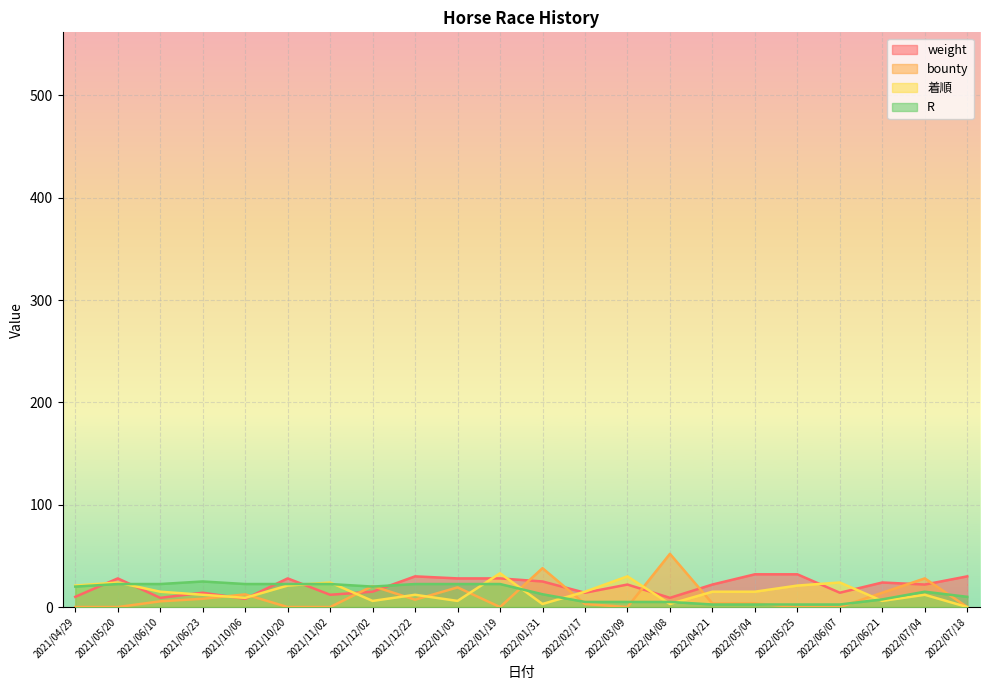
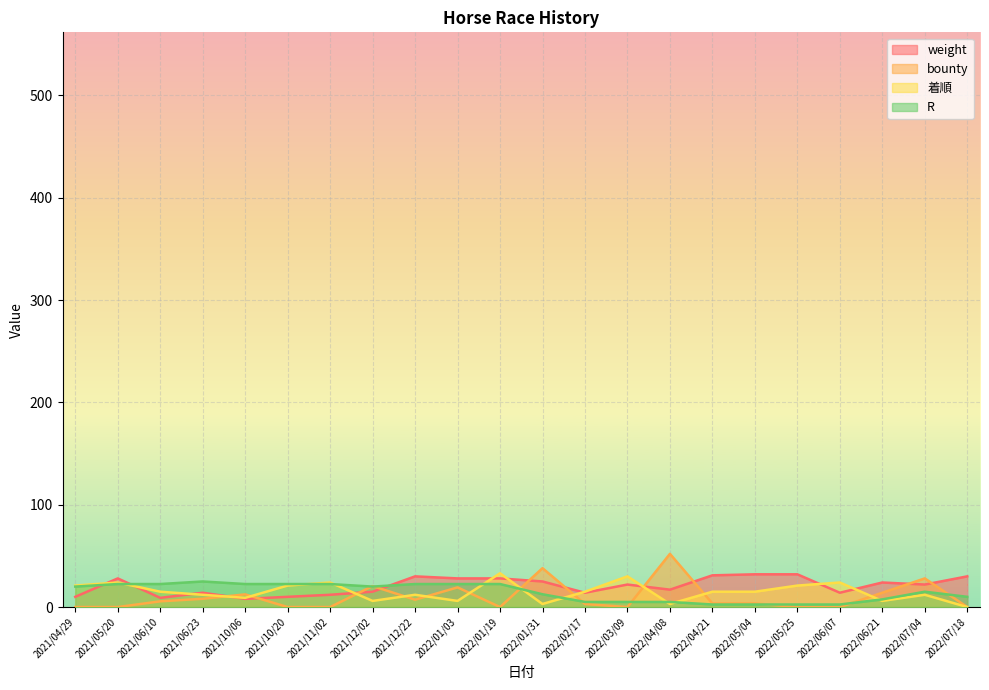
  {
    "weight": {
      "2021/04/29": 10,
      "2021/05/20": 28,
      "2021/06/10": 9,
-     "2021/10/20": 28,
+     "2021/10/20": 10,
      "2021/11/02": 12,
      "2021/12/02": 15,
      "2021/12/22": 30,
      "2022/01/03": 28,
      "2022/01/19": 28,
      "2022/01/31": 25,
      "2022/03/09": 22,
-     "2022/04/08": 9,
-     "2022/04/21": 22,
+     "2022/04/08": 17,
+     "2022/04/21": 31,
      "2022/05/04": 32,
      "2022/05/25": 32,
      "2022/06/07": 14,
      "2022/06/21": 24,
      "2022/07/04": 22,
      "2022/07/18": 30
    },
    "R": {
      "2021/06/10": 23,
      "2021/06/23": 25,
      "2021/10/06": 23,
      "2021/12/22": 23,
      "2022/01/03": 23,
      "2022/01/19": 23,
      "2022/01/31": 13,
      "2022/03/09": 5,
      "2022/05/25": 3,
      "2022/06/07": 3,
      "2022/07/04": 15,
      "2022/07/18": 10
    }
  }
